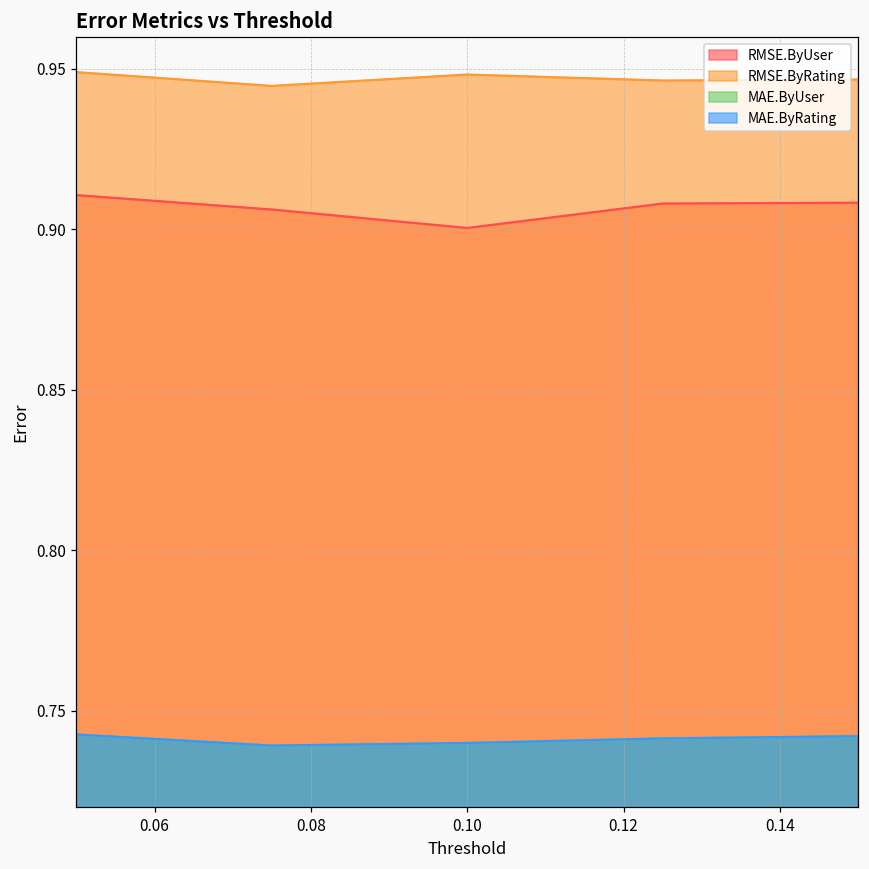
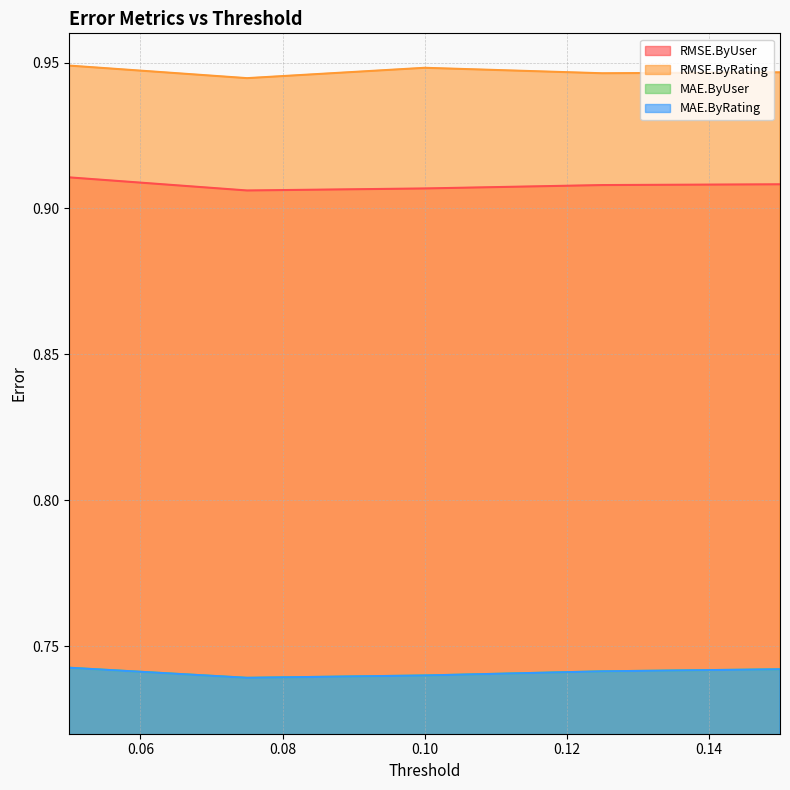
  {
    "RMSE.ByUser": {
-     "0.10": 0.900
+     "0.10": 0.907
    },
    "RMSE.ByRating": {
      "0.10": 0.948
    },
    "MAE.ByRating": {
      "0.10": 0.740
    }
  }
